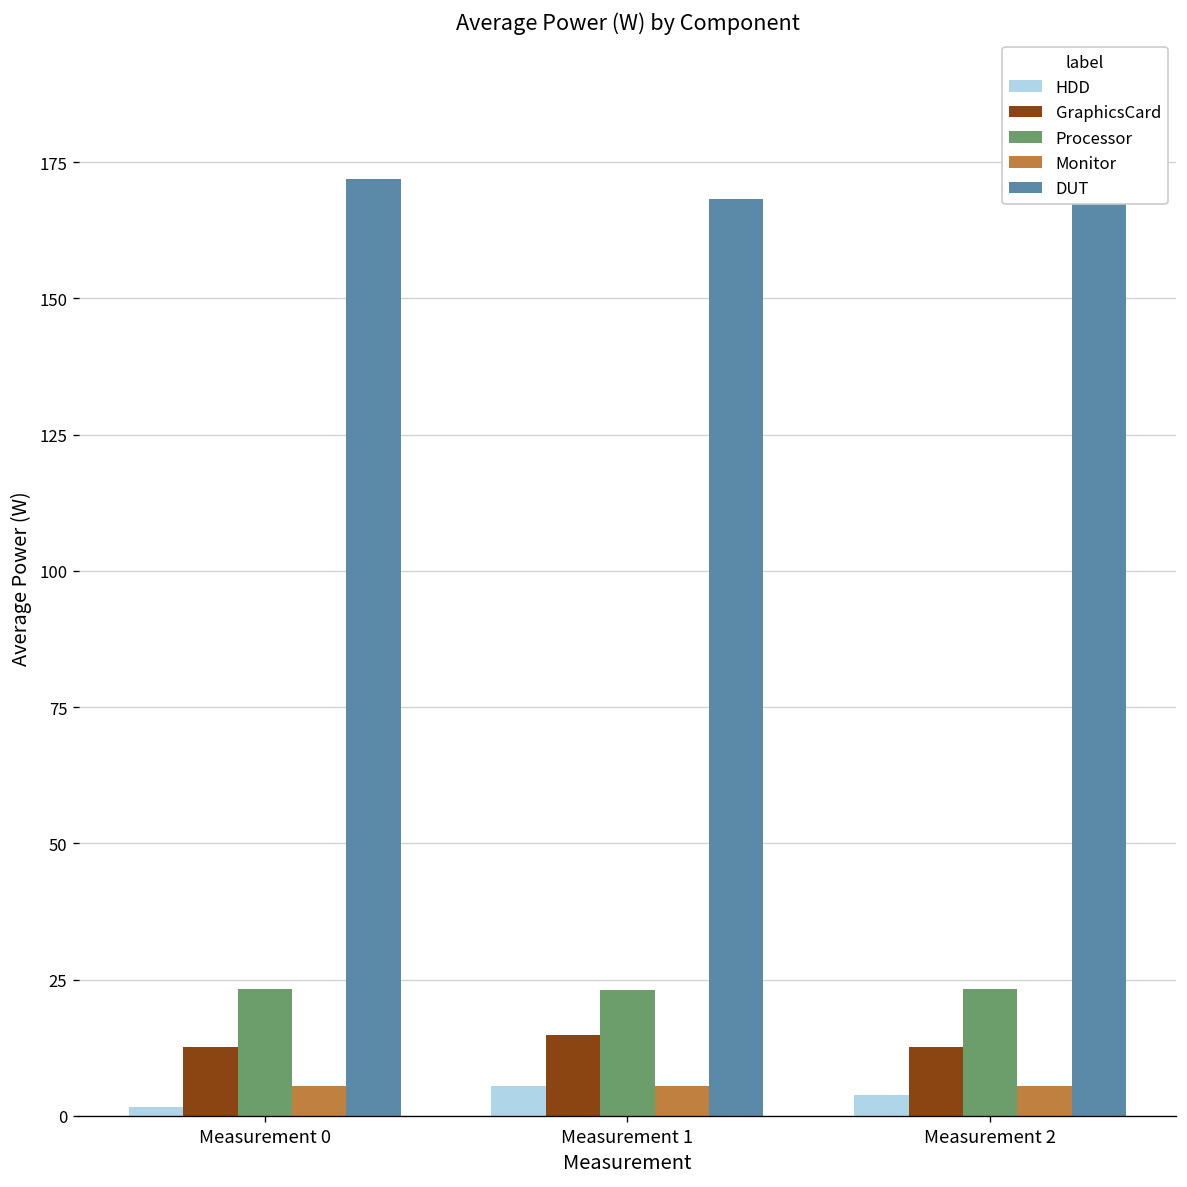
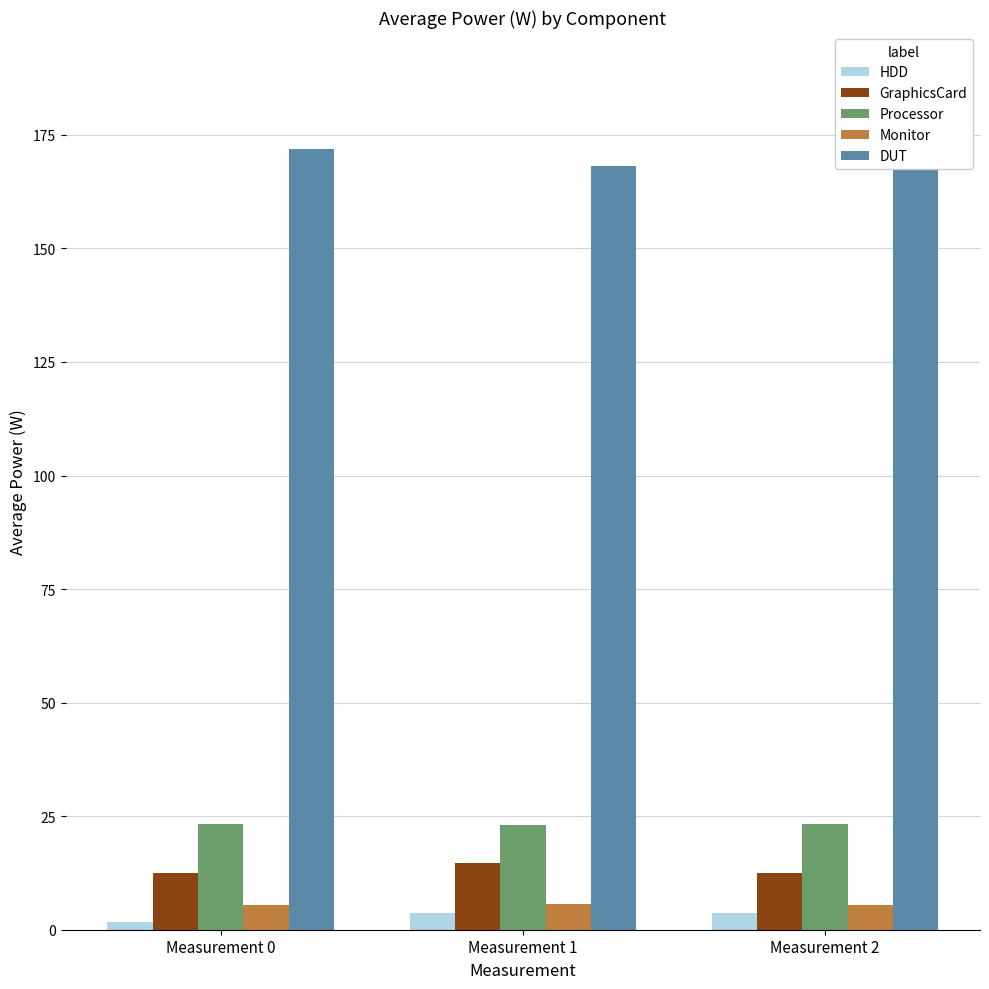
  {
    "HDD": {
      "Measurement 0": 2,
-     "Measurement 1": 6,
+     "Measurement 1": 4,
      "Measurement 2": 4
    },
    "GraphicsCard": {
      "Measurement 0": 13,
      "Measurement 1": 15,
      "Measurement 2": 13
    },
    "Processor": {
      "Measurement 0": 23,
      "Measurement 1": 23,
      "Measurement 2": 23
    },
    "Monitor": {
      "Measurement 0": 6,
      "Measurement 1": 6,
      "Measurement 2": 6
    },
    "DUT": {
      "Measurement 0": 172,
      "Measurement 1": 168
    }
  }
